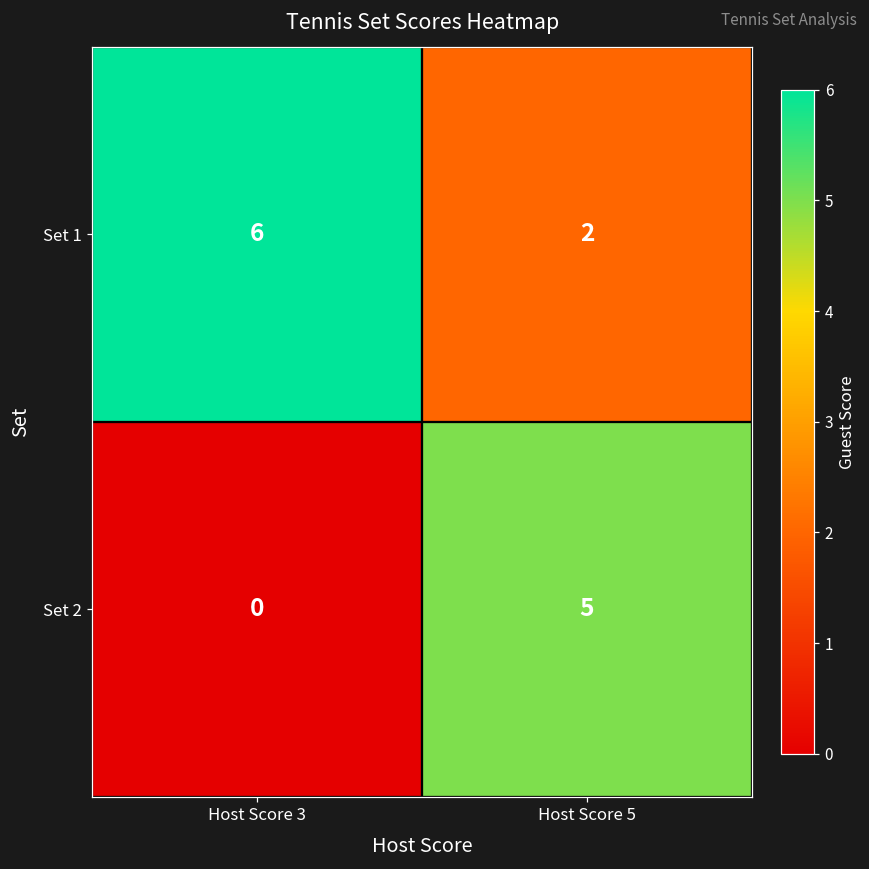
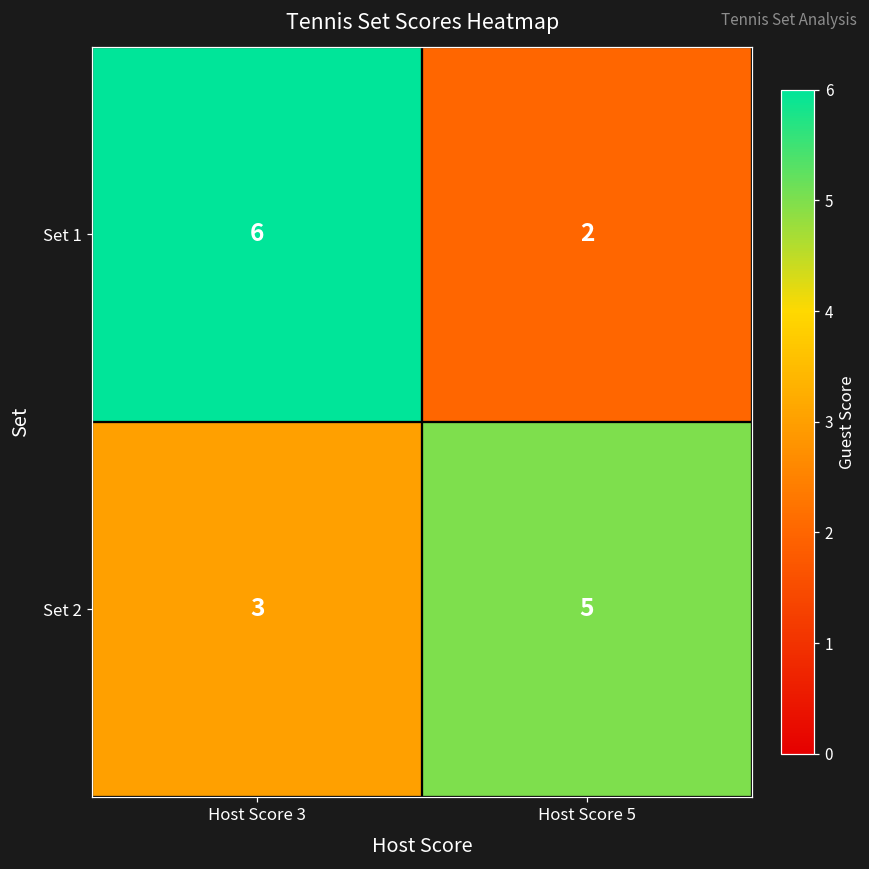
  {
    "Set 1": {
      "Host Score 3": 6,
      "Host Score 5": 2
    },
    "Set 2": {
-     "Host Score 3": 0,
+     "Host Score 3": 3,
      "Host Score 5": 5
    }
  }
